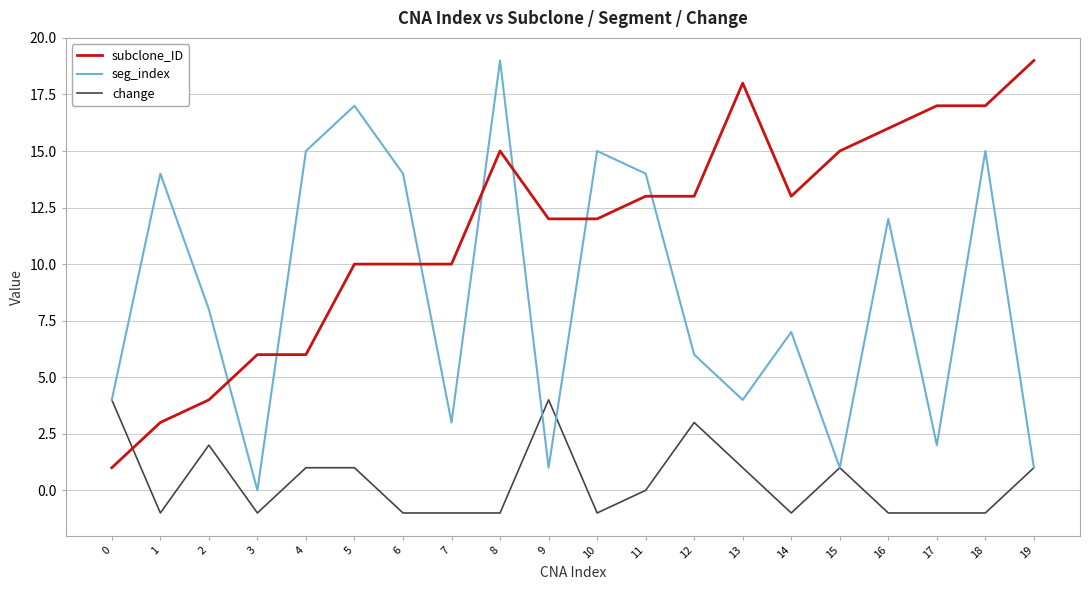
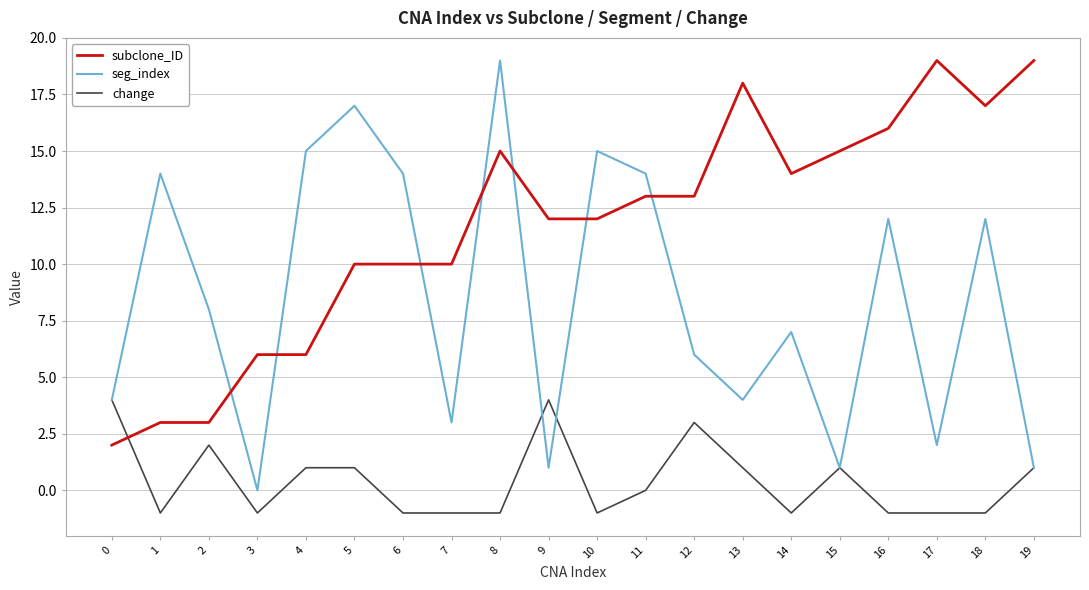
  {
    "subclone_ID": {
-     "0": 1,
+     "0": 2,
      "1": 3,
-     "2": 4,
+     "2": 3,
      "3": 6,
      "4": 6,
      "5": 10,
      "6": 10,
      "7": 10,
      "8": 15,
      "9": 12,
      "10": 12,
      "11": 13,
      "12": 13,
      "13": 18,
-     "14": 13,
+     "14": 14,
      "15": 15,
      "16": 16,
-     "17": 17,
+     "17": 19,
      "18": 17,
      "19": 19
    },
    "seg_index": {
      "1": 14,
      "2": 8,
      "3": 0,
      "4": 15,
      "5": 17,
      "6": 14,
      "7": 3,
      "8": 19,
      "9": 1,
      "10": 15,
      "11": 14,
      "12": 6,
      "13": 4,
      "14": 7,
      "16": 12,
      "17": 2,
-     "18": 15
+     "18": 12
    },
    "change": {
      "1": -1,
      "2": 2,
      "3": -1,
      "4": 1,
      "5": 1,
      "6": -1,
      "7": -1,
      "8": -1,
      "9": 4,
      "10": -1,
      "11": 0,
      "12": 3,
      "13": 1,
      "14": -1,
      "16": -1,
      "17": -1,
      "18": -1
    }
  }
